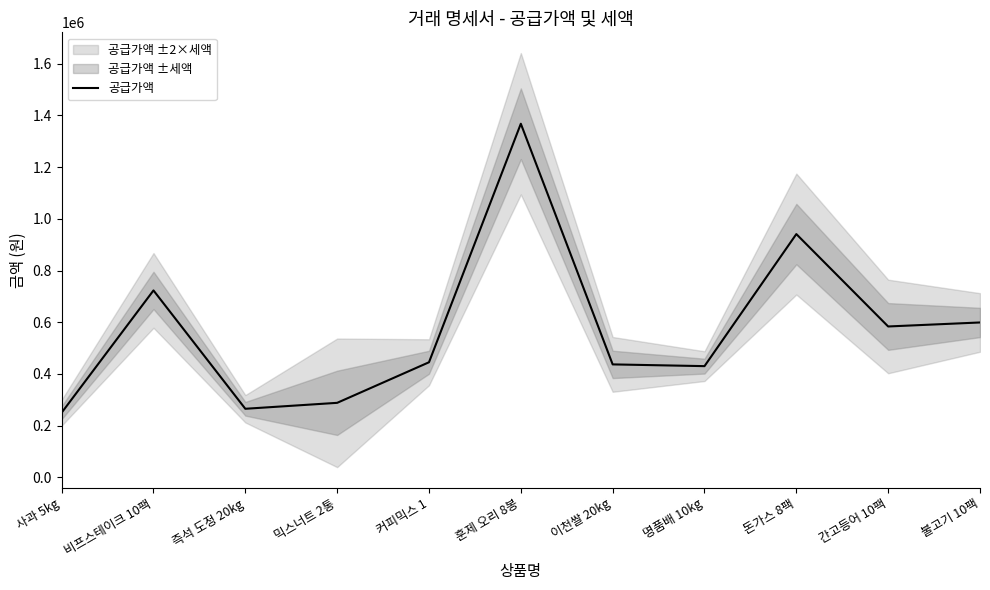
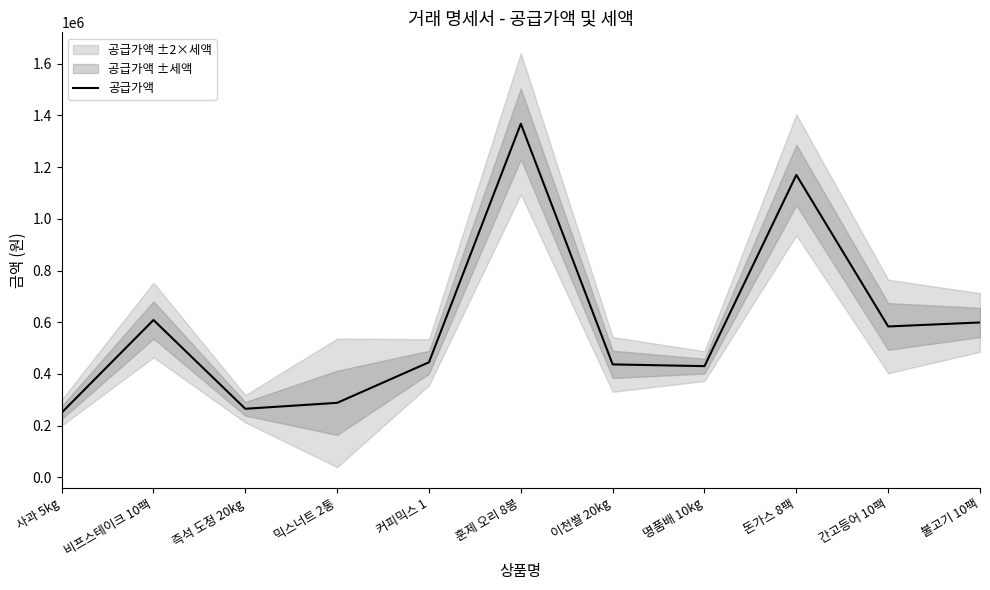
  {
    "공급가액": {
      "사과 5kg": 250000,
-     "비프스테이크 10팩": 720000,
+     "비프스테이크 10팩": 610000,
      "즉석 도정 20kg": 270000,
      "믹스너트 2통": 290000,
      "커피믹스 1": 450000,
      "훈제 오리 8봉": 1370000,
      "이천쌀 20kg": 440000,
      "명품배 10kg": 430000,
-     "돈가스 8팩": 940000,
+     "돈가스 8팩": 1170000,
      "간고등어 10팩": 580000,
      "불고기 10팩": 600000
    }
  }
